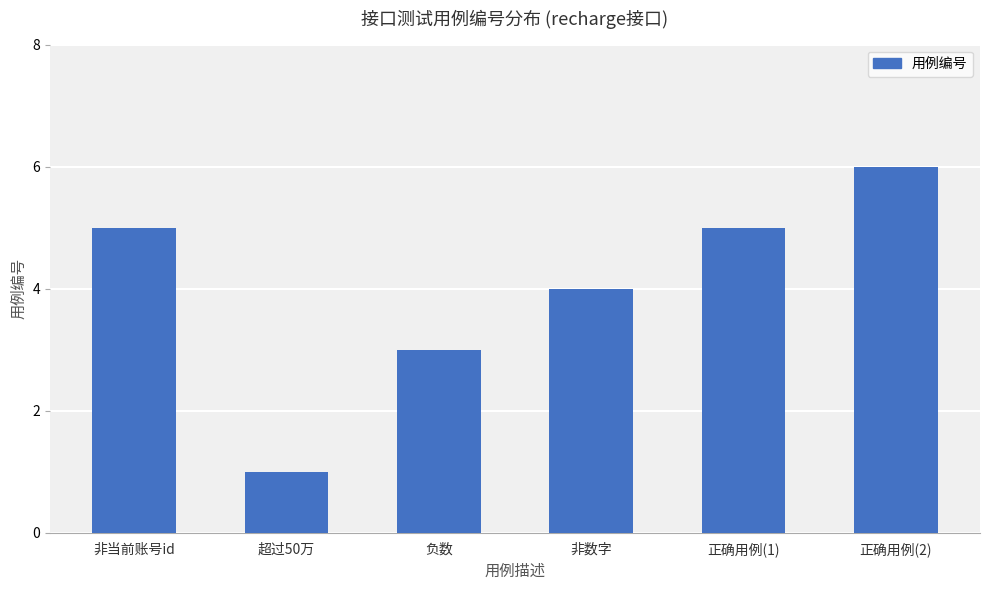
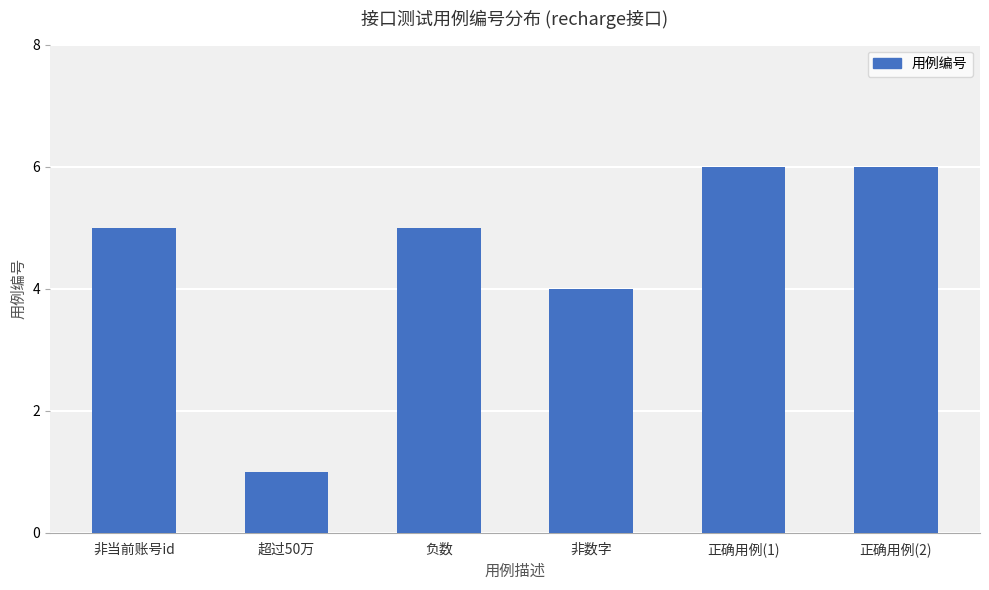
  {
    "非当前账号id": 5,
    "超过50万": 1,
-   "负数": 3,
+   "负数": 5,
    "非数字": 4,
-   "正确用例(1)": 5,
+   "正确用例(1)": 6,
    "正确用例(2)": 6
  }
